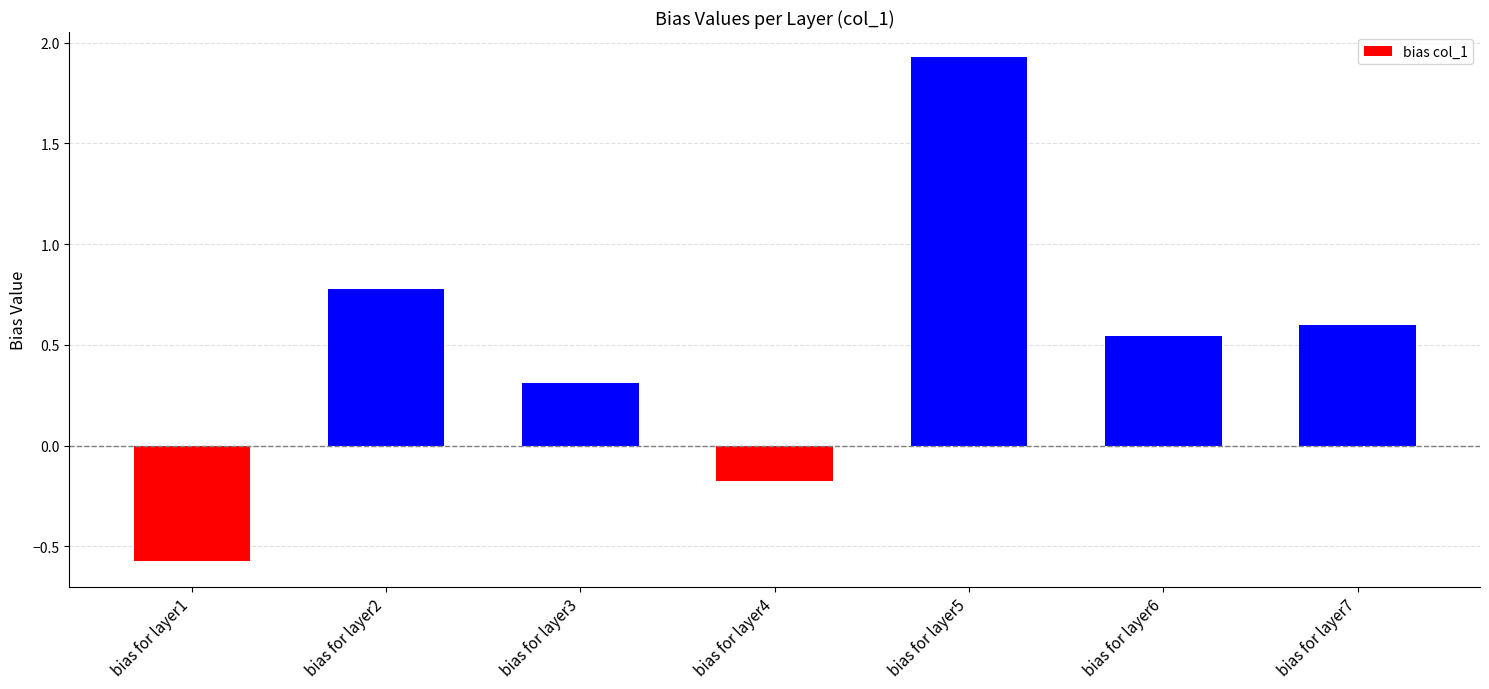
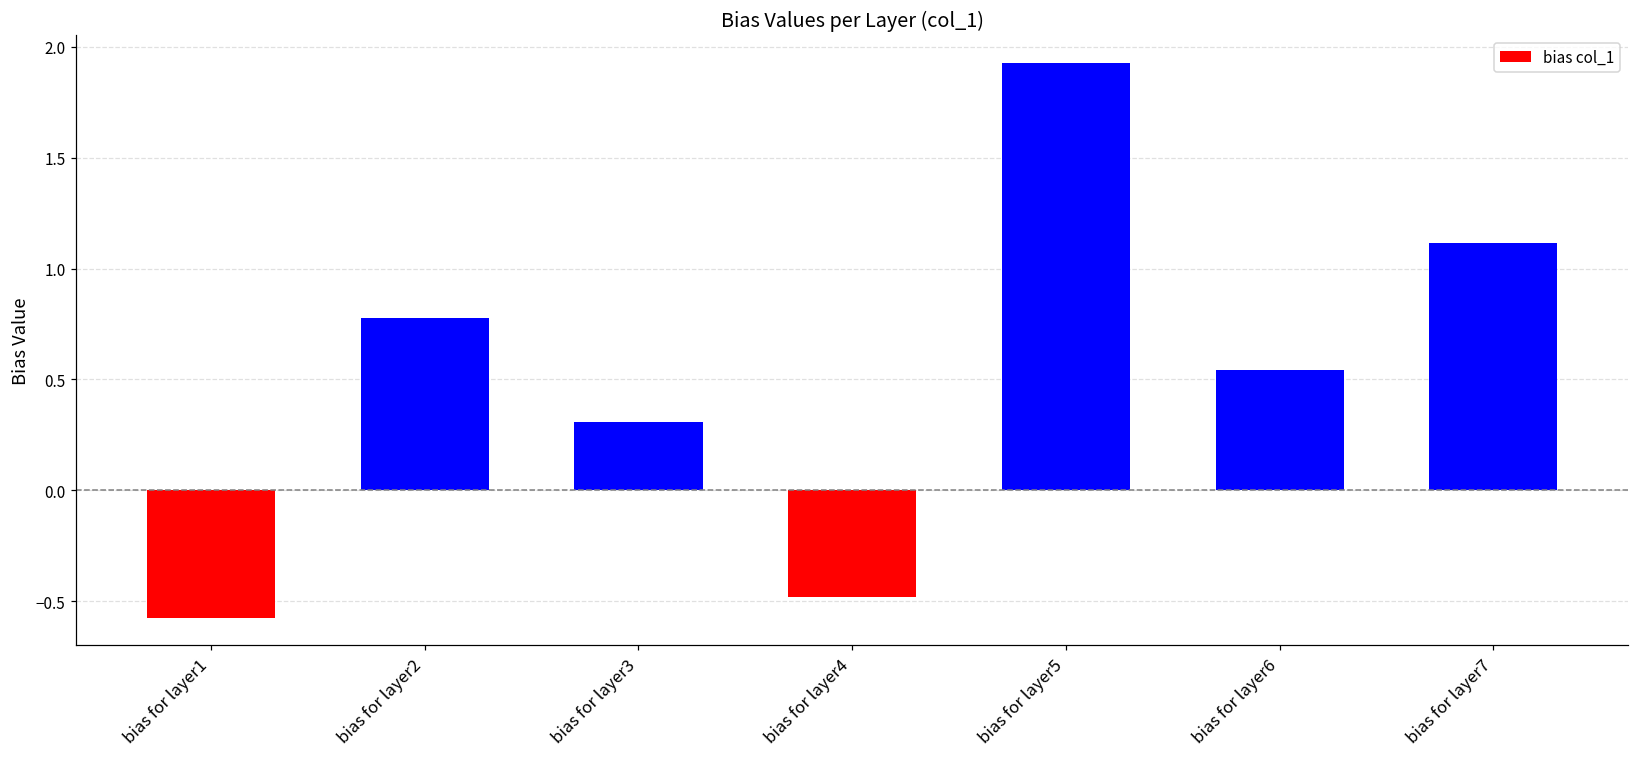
  {
    "bias for layer1": -0.57,
    "bias for layer2": 0.78,
    "bias for layer3": 0.31,
-   "bias for layer4": -0.18,
+   "bias for layer4": -0.48,
    "bias for layer5": 1.93,
    "bias for layer6": 0.54,
-   "bias for layer7": 0.60
+   "bias for layer7": 1.11
  }
